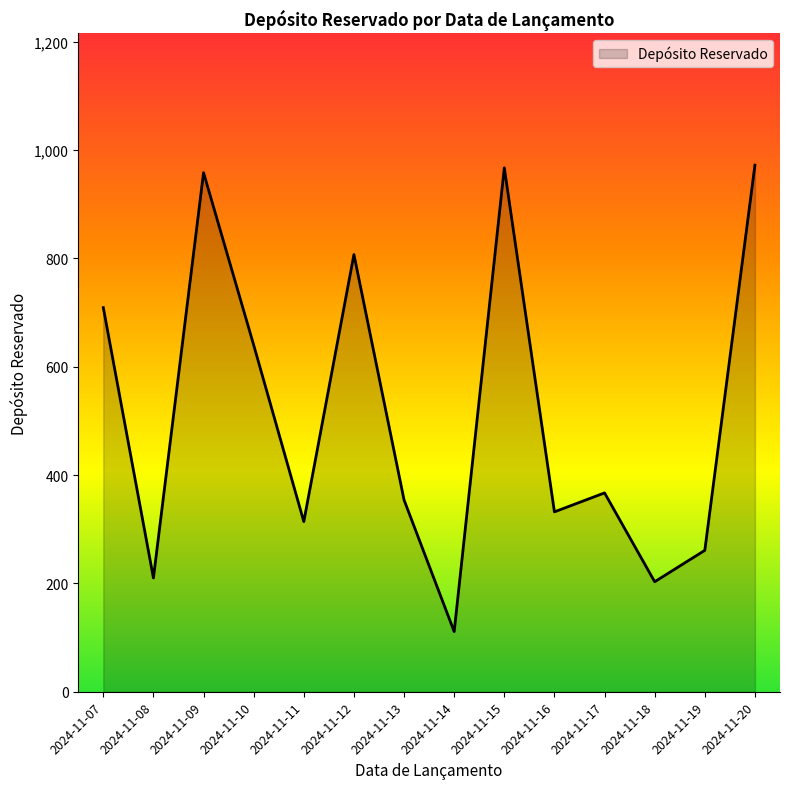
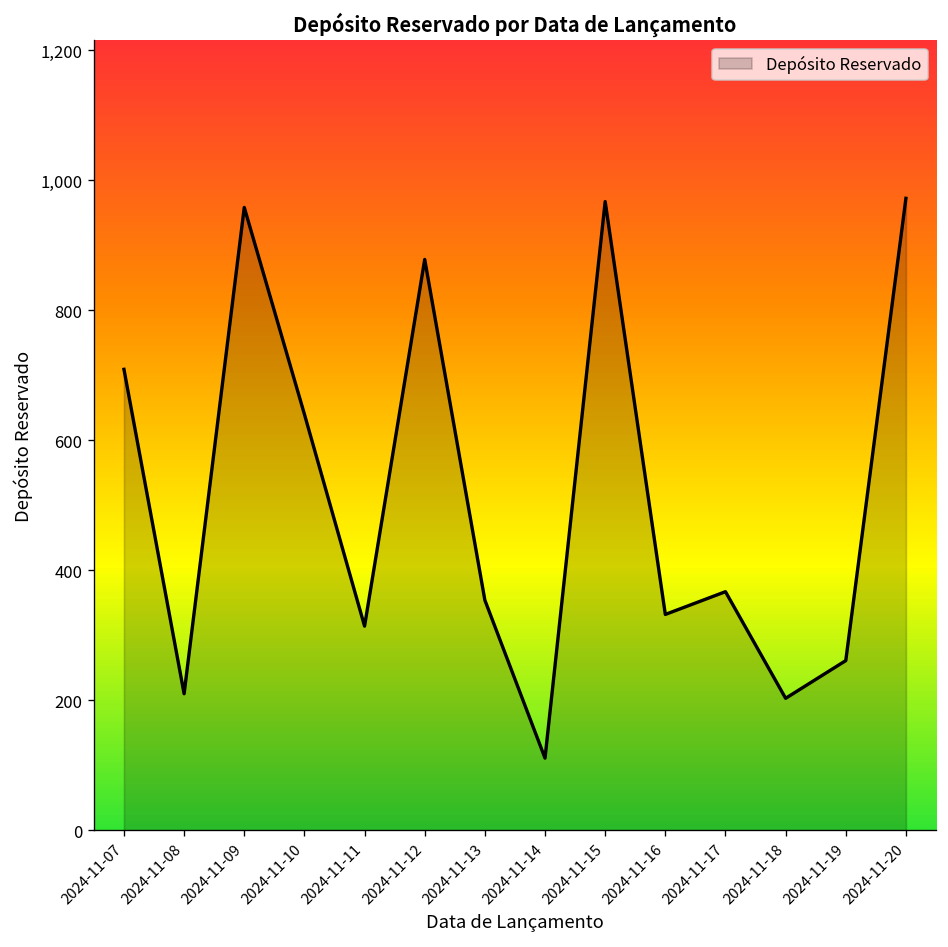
  {
    "2024-11-07": 710,
    "2024-11-08": 210,
    "2024-11-09": 960,
    "2024-11-10": 640,
    "2024-11-11": 310,
-   "2024-11-12": 810,
+   "2024-11-12": 880,
    "2024-11-13": 350,
    "2024-11-14": 110,
    "2024-11-15": 970,
    "2024-11-16": 330,
    "2024-11-17": 370,
    "2024-11-18": 200,
    "2024-11-19": 260,
    "2024-11-20": 970
  }
